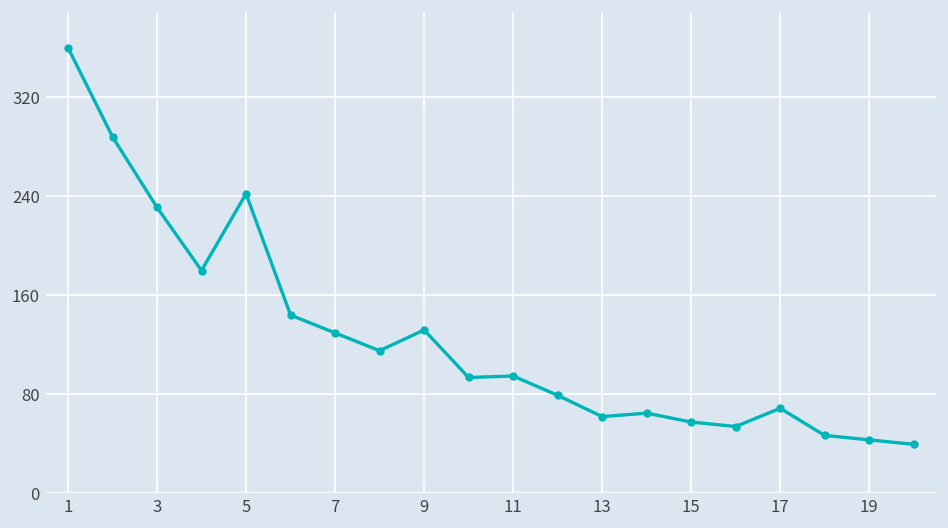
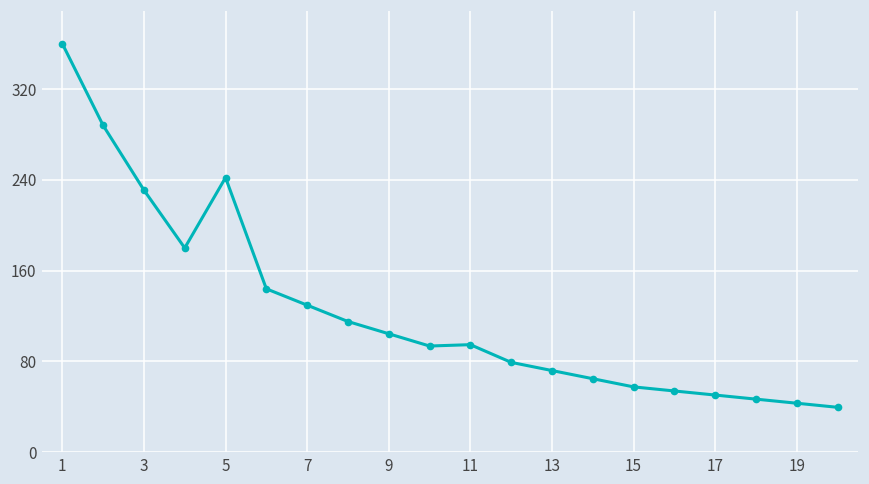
  {
    "1": 360,
    "3": 231,
    "5": 242,
    "7": 130,
-   "9": 132,
+   "9": 104,
    "11": 95,
-   "13": 62,
+   "13": 72,
    "15": 58,
-   "17": 69,
+   "17": 50,
    "19": 43
  }
